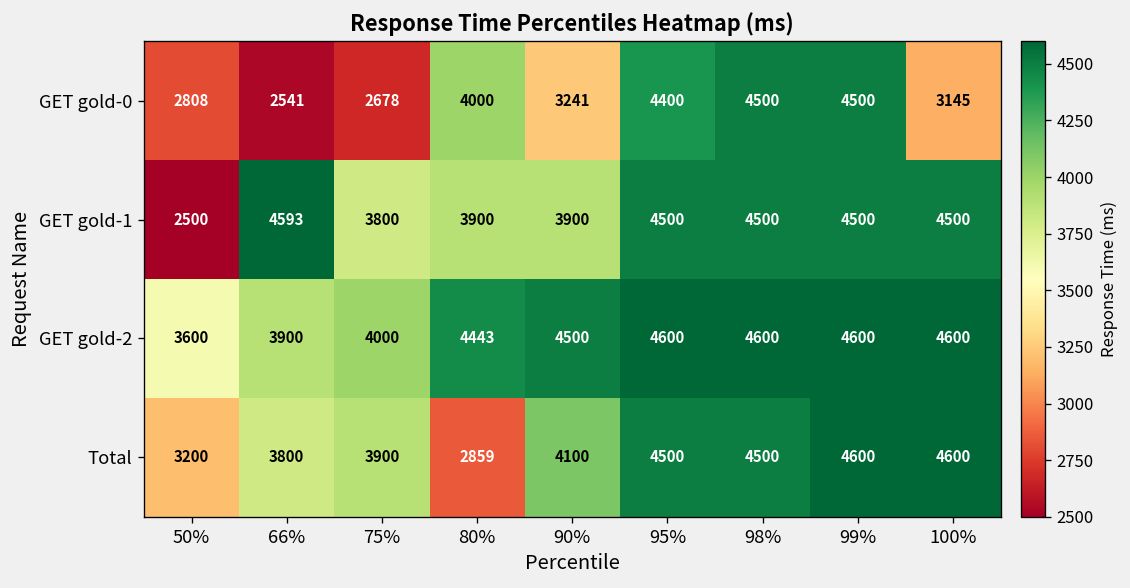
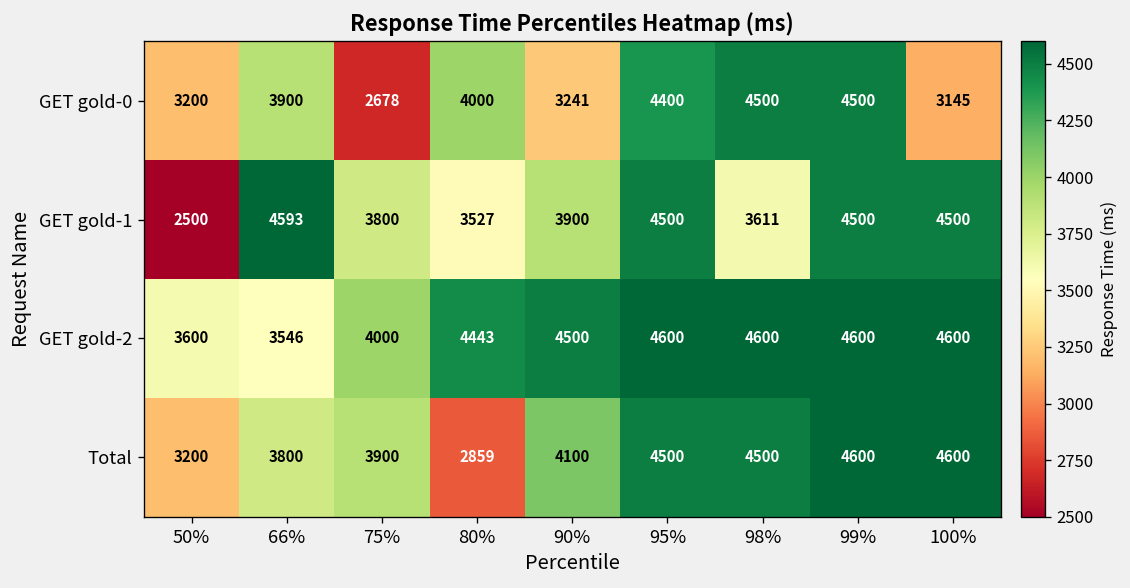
  {
    "GET gold-0": {
-     "50%": 2808,
-     "66%": 2541,
+     "50%": 3200,
+     "66%": 3900,
      "75%": 2678,
      "80%": 4000,
      "90%": 3241,
      "95%": 4400,
      "98%": 4500,
      "99%": 4500,
      "100%": 3145
    },
    "GET gold-1": {
      "50%": 2500,
      "66%": 4593,
      "75%": 3800,
-     "80%": 3900,
+     "80%": 3527,
      "90%": 3900,
      "95%": 4500,
-     "98%": 4500,
+     "98%": 3611,
      "99%": 4500,
      "100%": 4500
    },
    "GET gold-2": {
      "50%": 3600,
-     "66%": 3900,
+     "66%": 3546,
      "75%": 4000,
      "80%": 4443,
      "90%": 4500,
      "95%": 4600,
      "98%": 4600,
      "99%": 4600,
      "100%": 4600
    },
    "Total": {
      "50%": 3200,
      "66%": 3800,
      "75%": 3900,
      "80%": 2859,
      "90%": 4100,
      "95%": 4500,
      "98%": 4500,
      "99%": 4600,
      "100%": 4600
    }
  }
